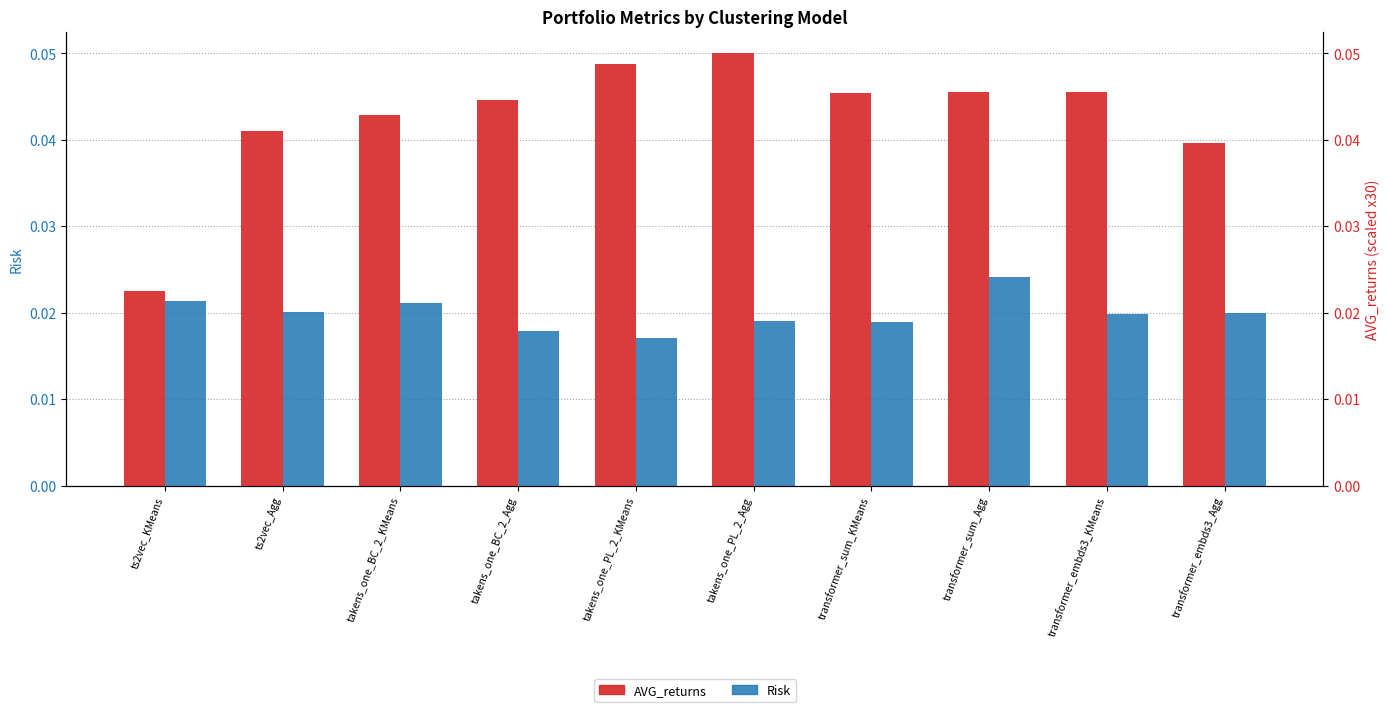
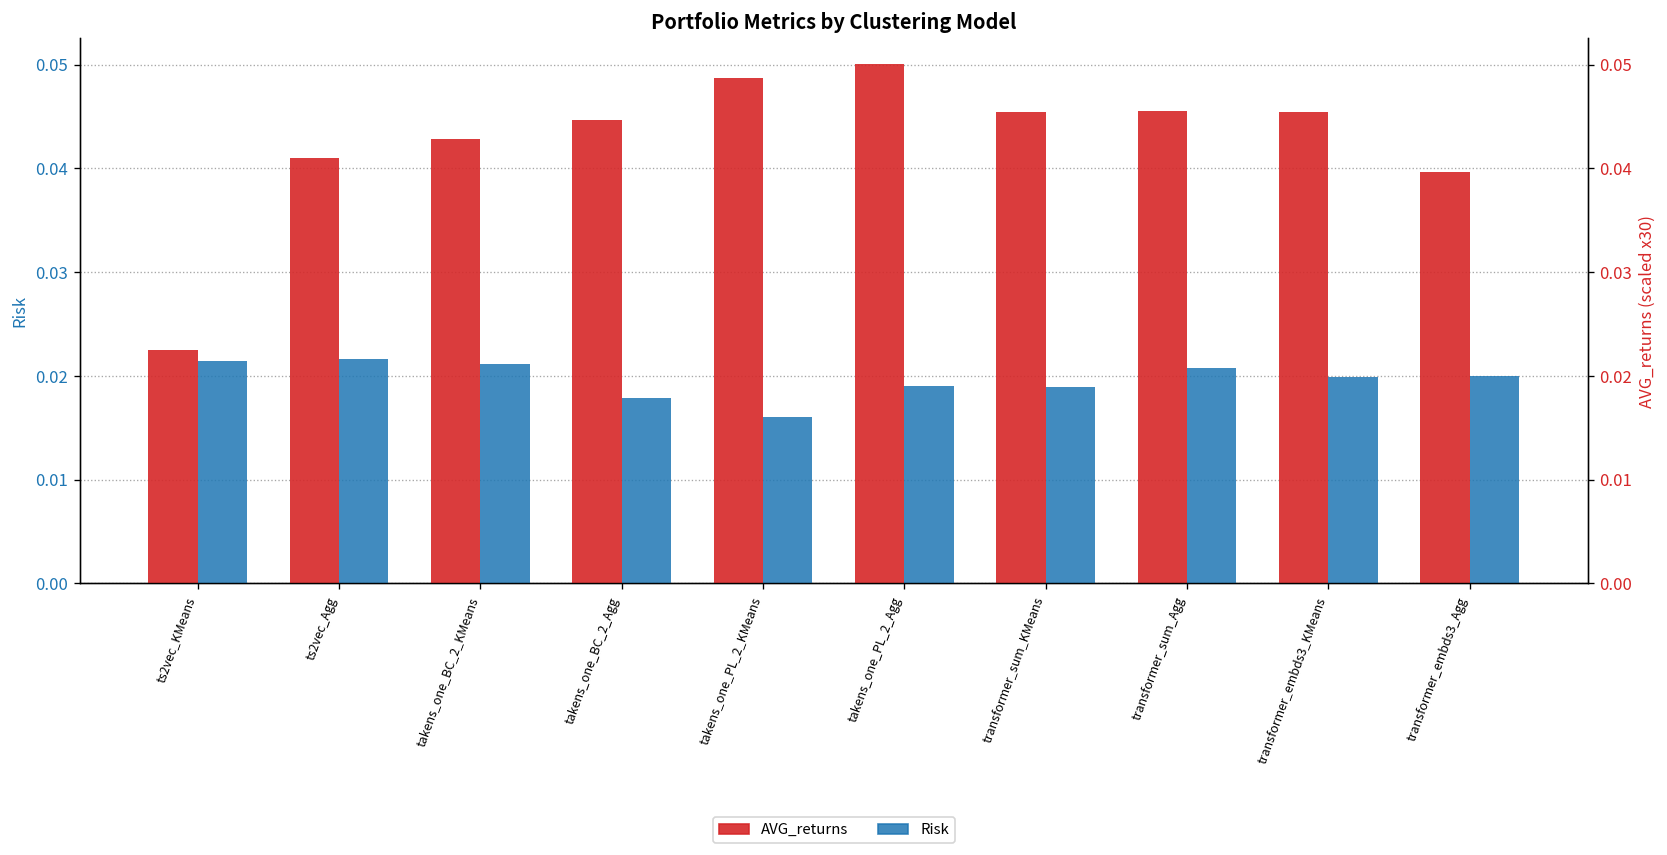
  {
    "Risk": {
      "ts2vec_KMeans": 0.021,
-     "ts2vec_Agg": 0.020,
+     "ts2vec_Agg": 0.022,
      "takens_one_BC_2_KMeans": 0.021,
      "takens_one_BC_2_Agg": 0.018,
-     "takens_one_PL_2_KMeans": 0.017,
+     "takens_one_PL_2_KMeans": 0.016,
      "takens_one_PL_2_Agg": 0.019,
      "transformer_sum_KMeans": 0.019,
-     "transformer_sum_Agg": 0.024,
+     "transformer_sum_Agg": 0.021,
      "transformer_embds3_KMeans": 0.020,
      "transformer_embds3_Agg": 0.020
    }
  }
